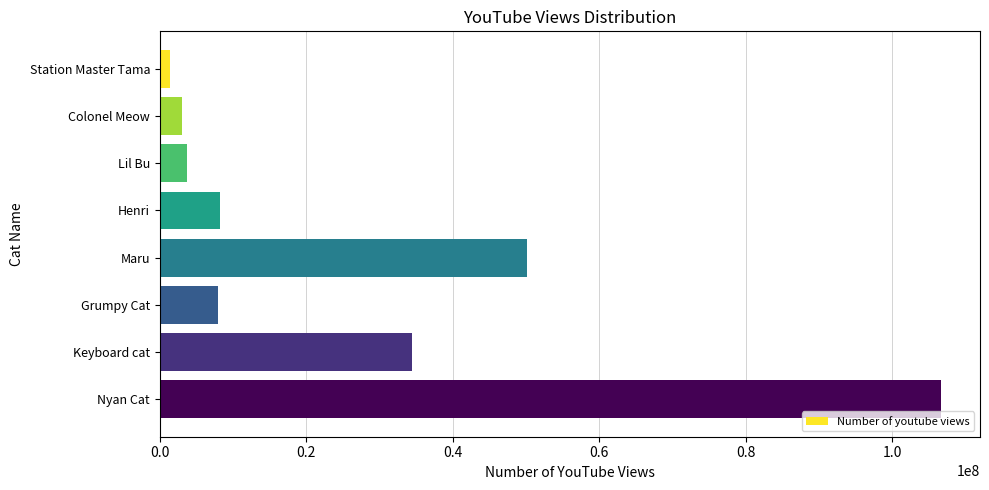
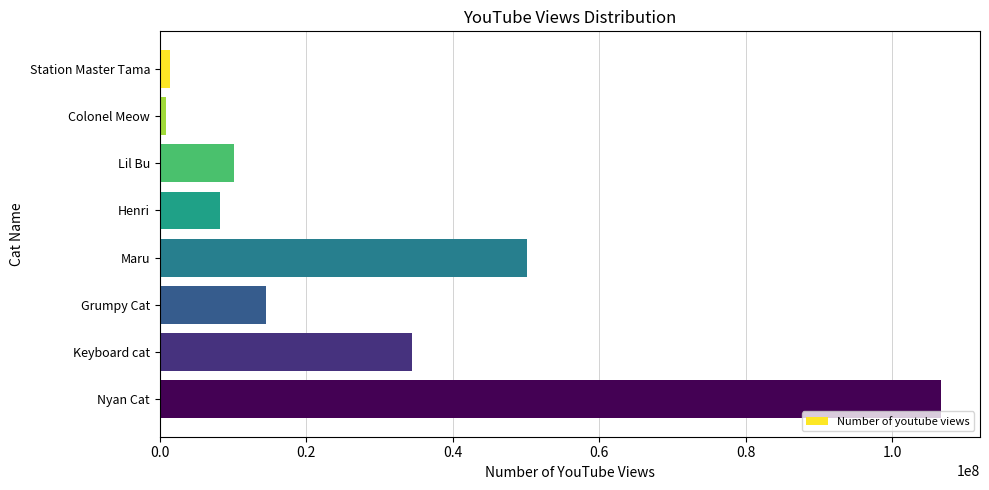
  {
    "Station Master Tama": 1000000,
-   "Colonel Meow": 3000000,
-   "Lil Bu": 4000000,
+   "Colonel Meow": 1000000,
+   "Lil Bu": 10000000,
    "Henri": 8000000,
    "Maru": 50000000,
-   "Grumpy Cat": 8000000,
+   "Grumpy Cat": 15000000,
    "Keyboard cat": 34000000,
    "Nyan Cat": 107000000
  }
